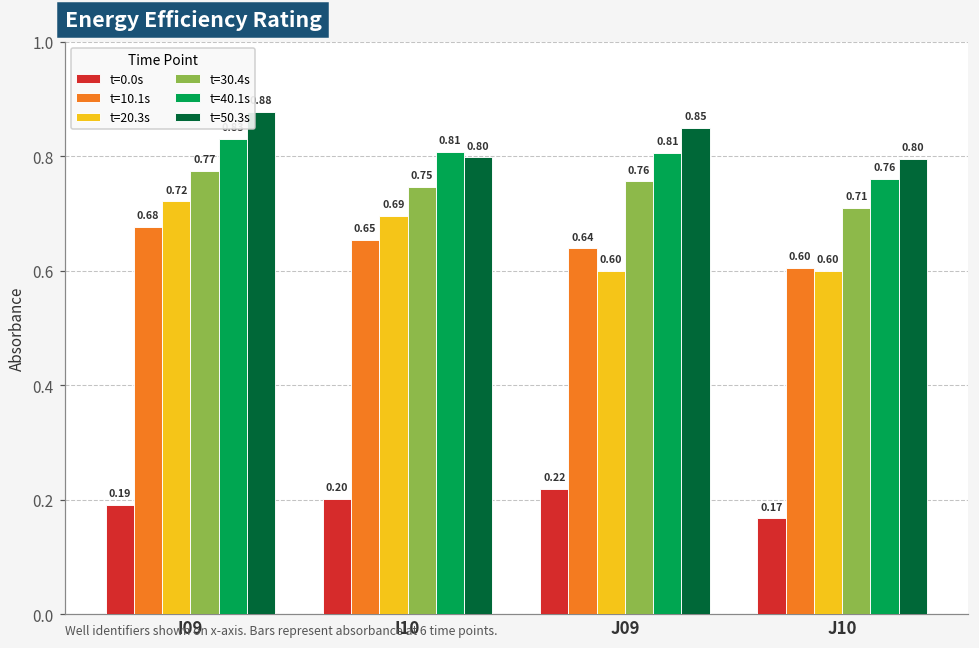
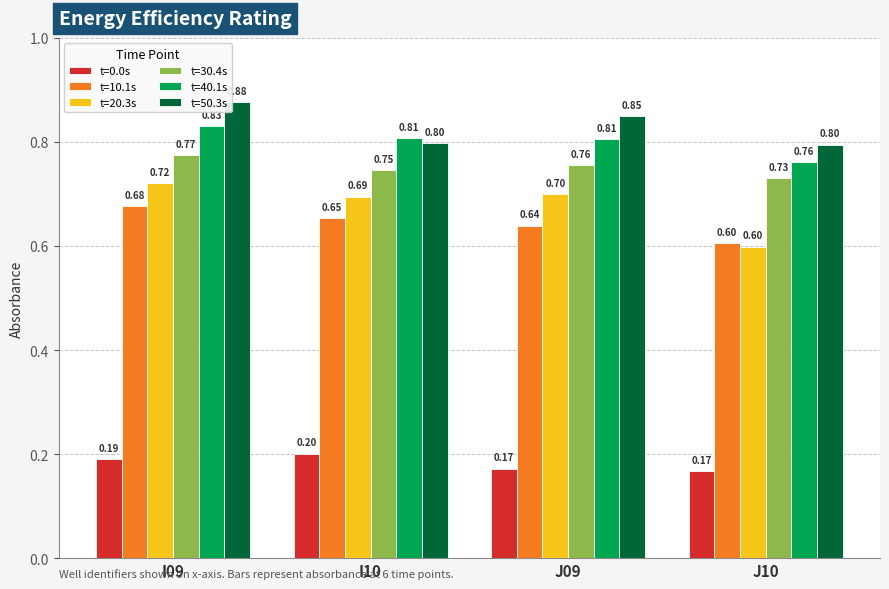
  {
    "t=0.0s": {
      "I09": 0.19,
      "I10": 0.20,
-     "J09": 0.22,
+     "J09": 0.17,
      "J10": 0.17
    },
    "t=10.1s": {
      "I09": 0.68,
      "I10": 0.65,
      "J09": 0.64,
      "J10": 0.60
    },
    "t=20.3s": {
      "I09": 0.72,
      "I10": 0.69,
-     "J09": 0.60,
+     "J09": 0.70,
      "J10": 0.60
    },
    "t=30.4s": {
      "I09": 0.77,
      "I10": 0.75,
      "J09": 0.76,
-     "J10": 0.71
+     "J10": 0.73
    },
    "t=40.1s": {
      "I10": 0.81,
      "J09": 0.81,
      "J10": 0.76
    },
    "t=50.3s": {
      "I10": 0.80,
      "J09": 0.85,
      "J10": 0.80
    }
  }
